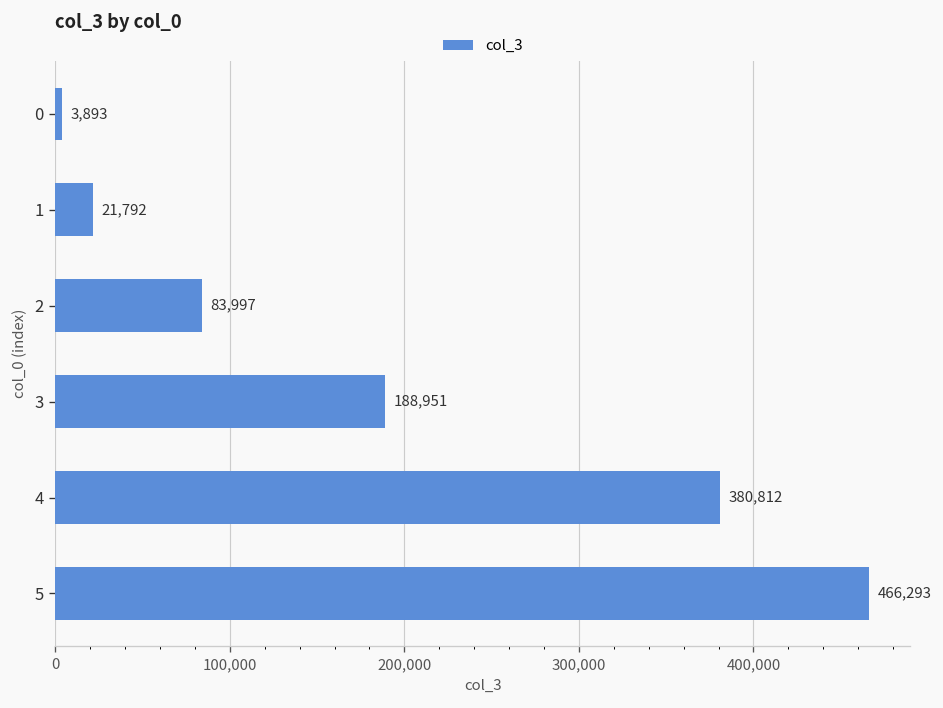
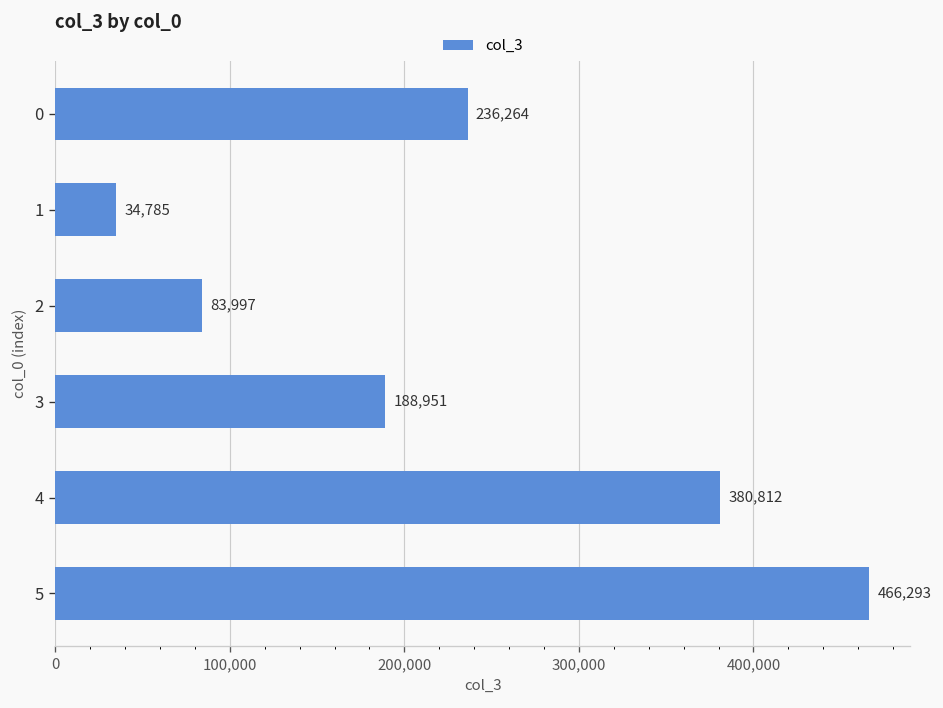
  {
-   "0": "3,893",
-   "1": "21,792",
+   "0": "236,264",
+   "1": "34,785",
    "2": "83,997",
    "3": "188,951",
    "4": "380,812",
    "5": "466,293"
  }
